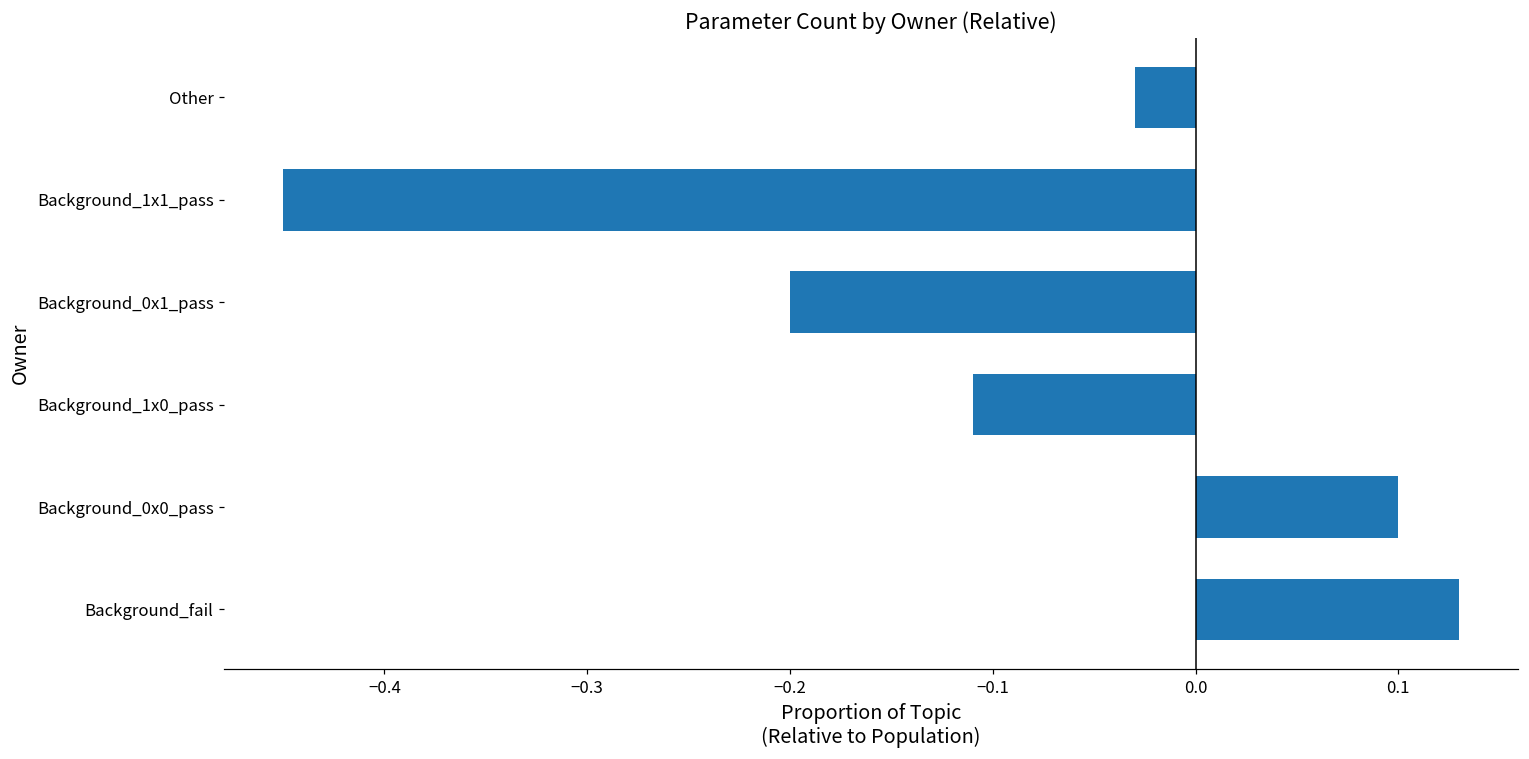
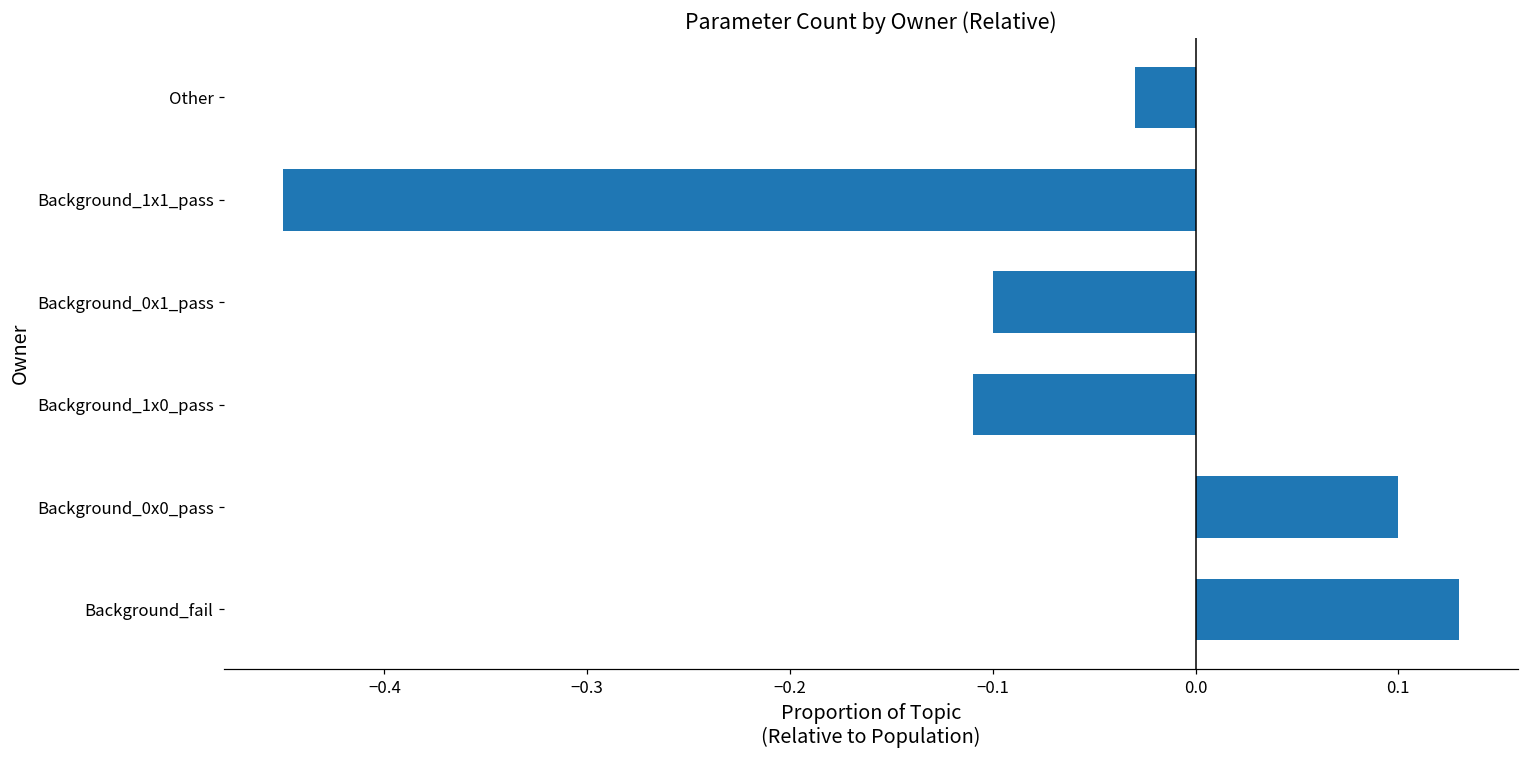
  {
    "Other": -0.030,
    "Background_1x1_pass": -0.450,
-   "Background_0x1_pass": -0.2,
+   "Background_0x1_pass": -0.1,
    "Background_1x0_pass": -0.110,
    "Background_0x0_pass": 0.1,
    "Background_fail": 0.130
  }
